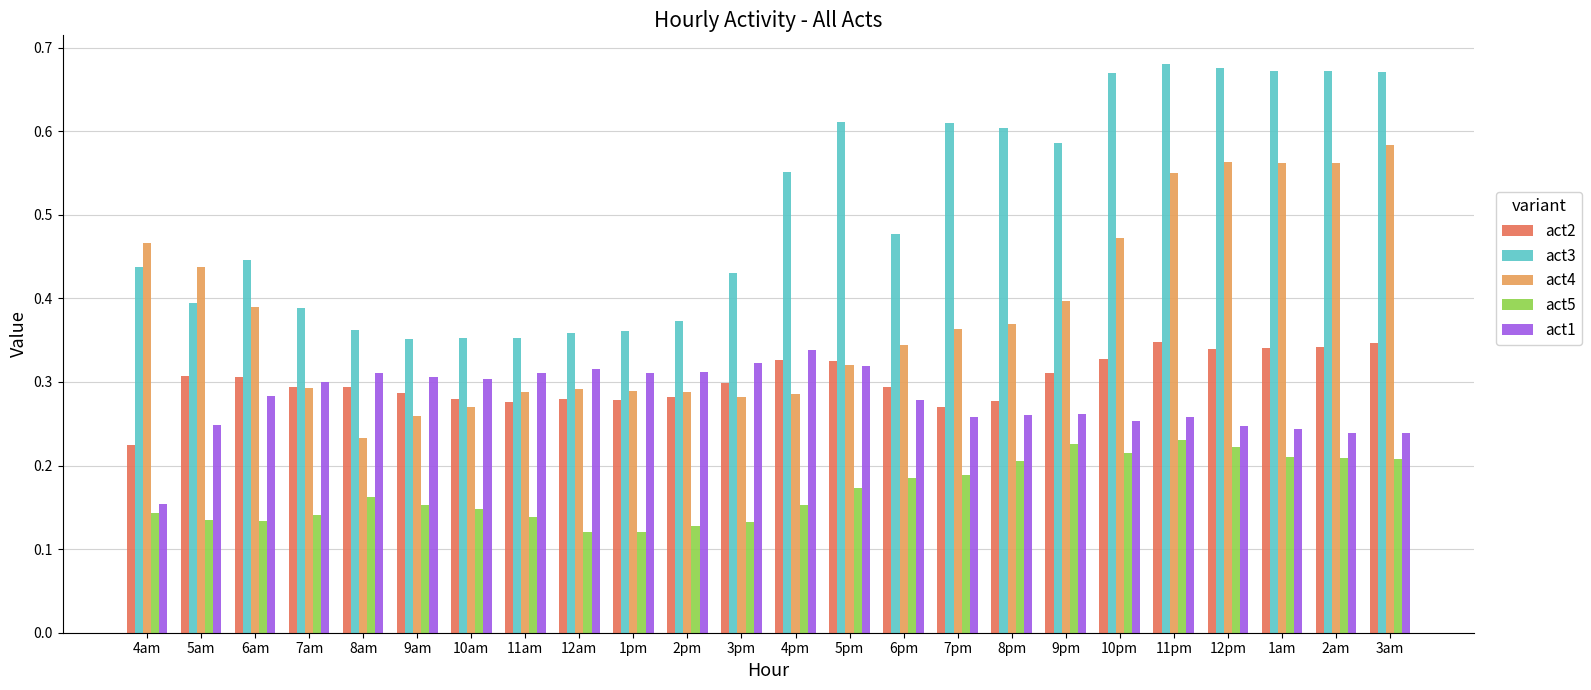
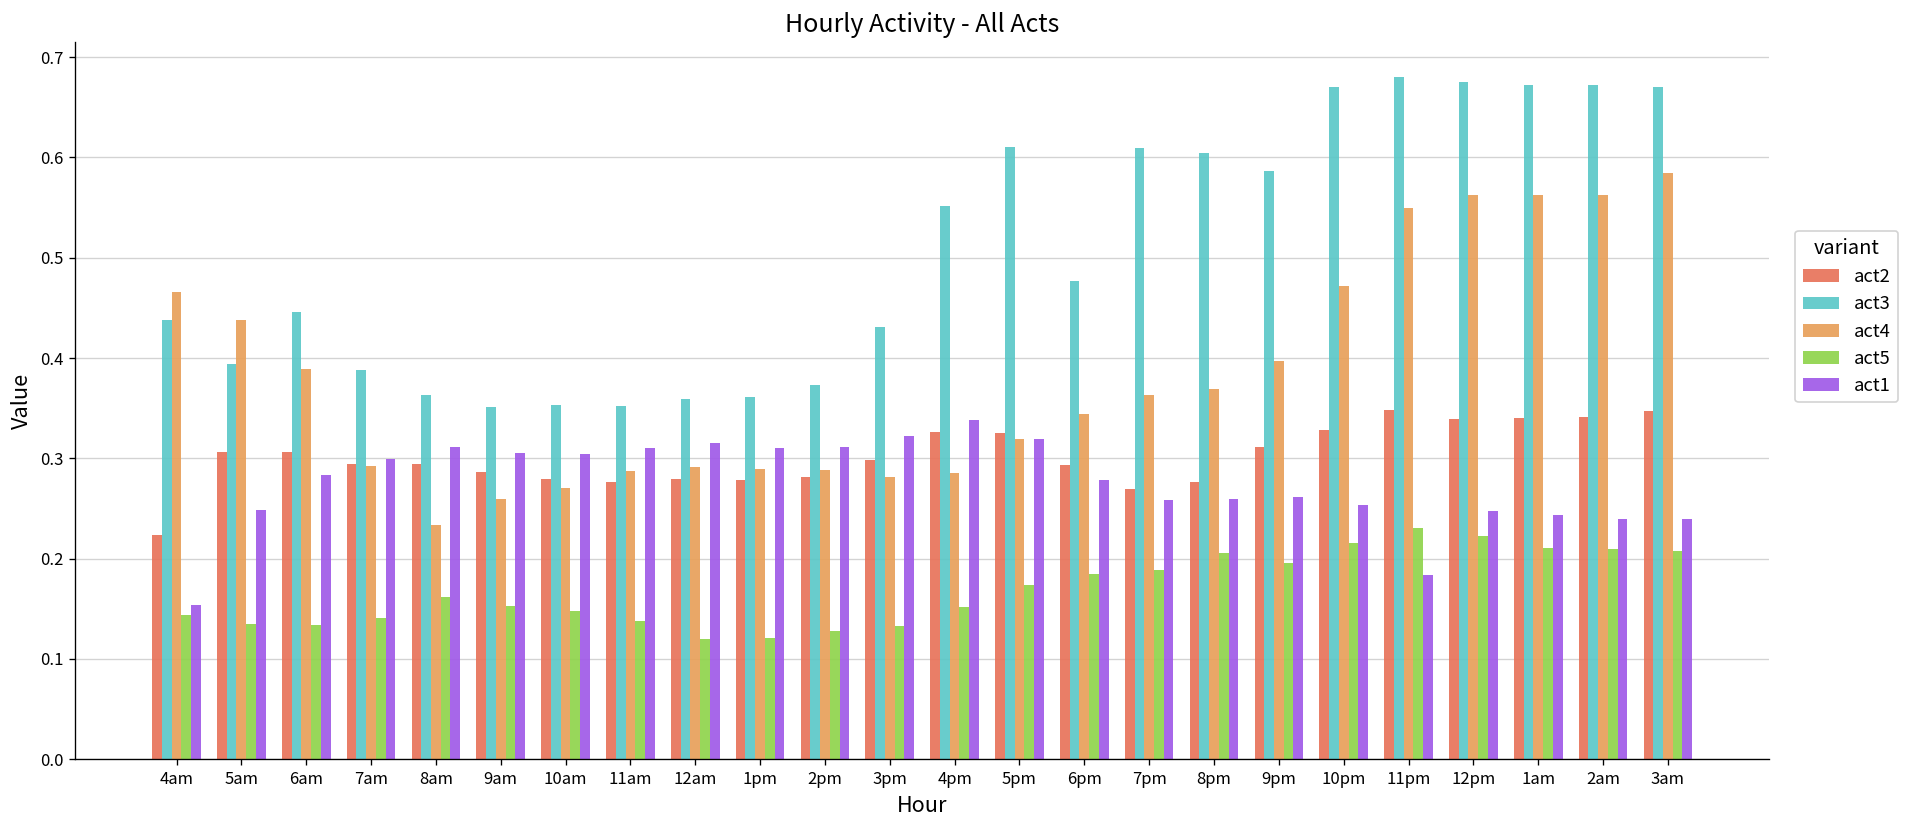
  {
    "act3": {
      "4am": 0.44,
      "5am": 0.39,
      "6am": 0.45,
      "7am": 0.39,
      "8am": 0.36,
      "9am": 0.35,
      "10am": 0.35,
      "11am": 0.35,
      "12am": 0.36,
      "1pm": 0.36,
      "2pm": 0.37,
      "3pm": 0.43,
      "4pm": 0.55,
      "5pm": 0.61,
      "6pm": 0.48,
      "7pm": 0.61,
      "8pm": 0.60,
      "9pm": 0.59,
      "10pm": 0.67,
      "11pm": 0.68,
      "12pm": 0.68,
      "1am": 0.67,
      "2am": 0.67,
      "3am": 0.67
    },
    "act5": {
      "4am": 0.14,
      "5am": 0.13,
      "6am": 0.13,
      "7am": 0.14,
      "8am": 0.16,
      "9am": 0.15,
      "10am": 0.15,
      "11am": 0.14,
      "12am": 0.12,
      "1pm": 0.12,
      "2pm": 0.13,
      "3pm": 0.13,
      "4pm": 0.15,
      "5pm": 0.17,
      "6pm": 0.18,
      "7pm": 0.19,
      "8pm": 0.21,
-     "9pm": 0.23,
+     "9pm": 0.20,
      "10pm": 0.22,
      "11pm": 0.23,
      "12pm": 0.22,
      "1am": 0.21,
      "2am": 0.21,
      "3am": 0.21
    },
    "act1": {
      "4am": 0.15,
      "5am": 0.25,
      "6am": 0.28,
      "7am": 0.30,
      "8am": 0.31,
      "9am": 0.31,
      "10am": 0.30,
      "11am": 0.31,
      "12am": 0.32,
      "1pm": 0.31,
      "2pm": 0.31,
      "3pm": 0.32,
      "4pm": 0.34,
      "5pm": 0.32,
      "6pm": 0.28,
      "7pm": 0.26,
      "8pm": 0.26,
      "9pm": 0.26,
      "10pm": 0.25,
-     "11pm": 0.26,
+     "11pm": 0.18,
      "12pm": 0.25,
      "1am": 0.24,
      "2am": 0.24,
      "3am": 0.24
    }
  }
